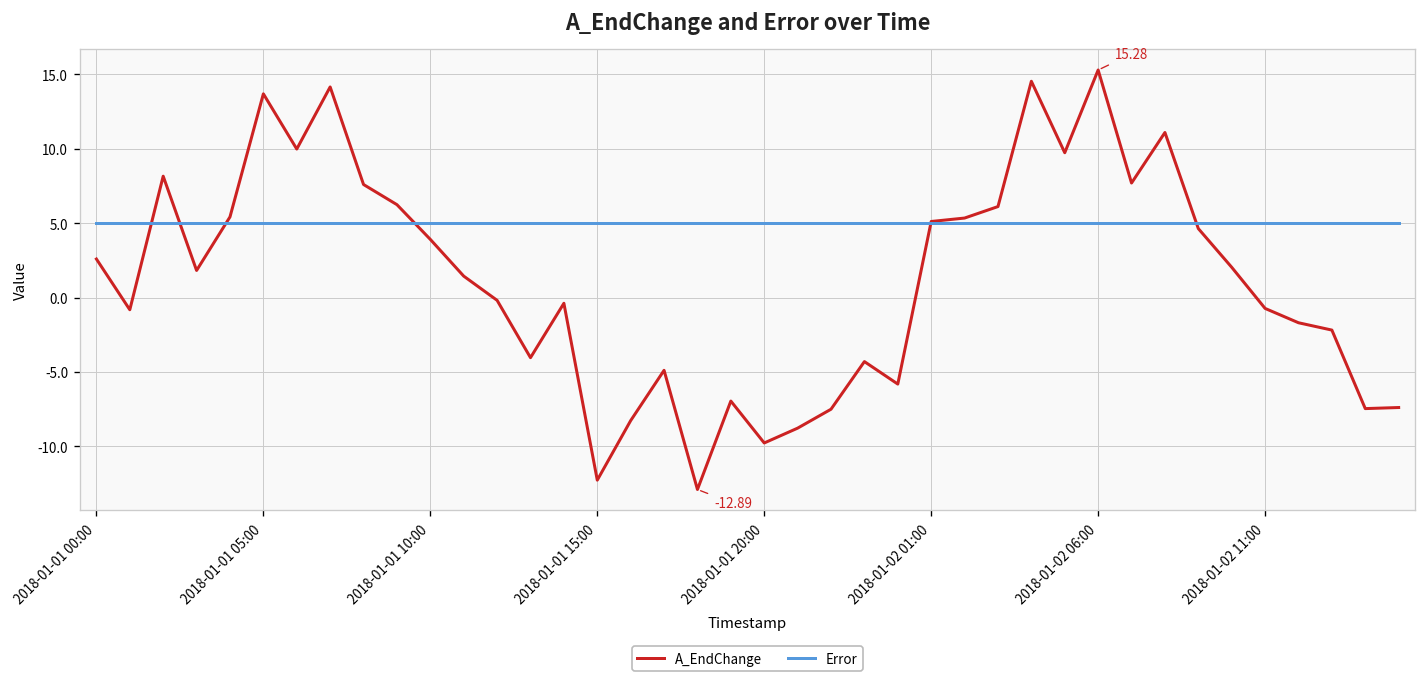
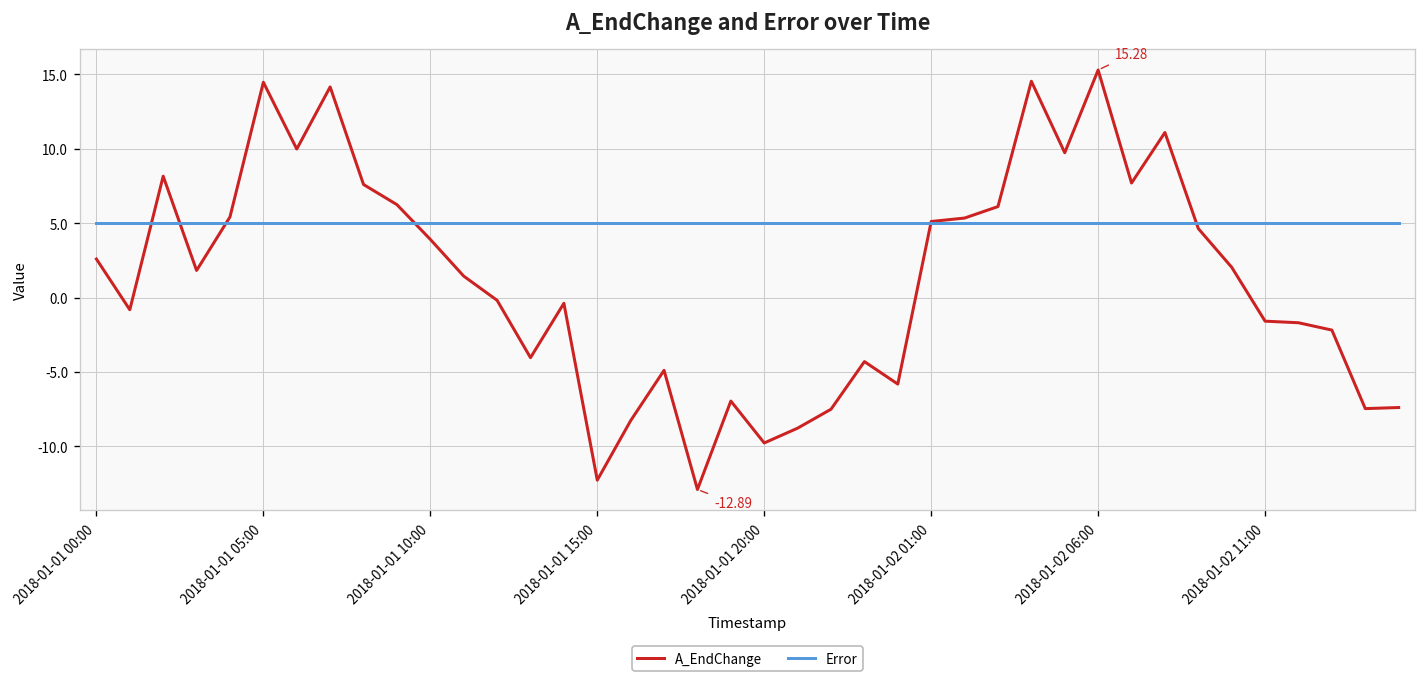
  {
    "A_EndChange": {
      "2018-01-01 00:00": 2.6,
-     "2018-01-01 05:00": 13.7,
+     "2018-01-01 05:00": 14.5,
      "2018-01-01 10:00": 3.9,
      "2018-01-01 15:00": -12.3,
      "2018-01-01 20:00": -9.8,
-     "2018-01-02 11:00": -0.7
+     "2018-01-02 11:00": -1.6
    },
    "Error": {
      "2018-01-01 00:00": 5.0,
      "2018-01-01 05:00": 5.0,
      "2018-01-01 10:00": 5.0,
      "2018-01-01 15:00": 5.0,
      "2018-01-01 20:00": 5.0,
      "2018-01-02 06:00": 5.0,
      "2018-01-02 11:00": 5.0
    }
  }
